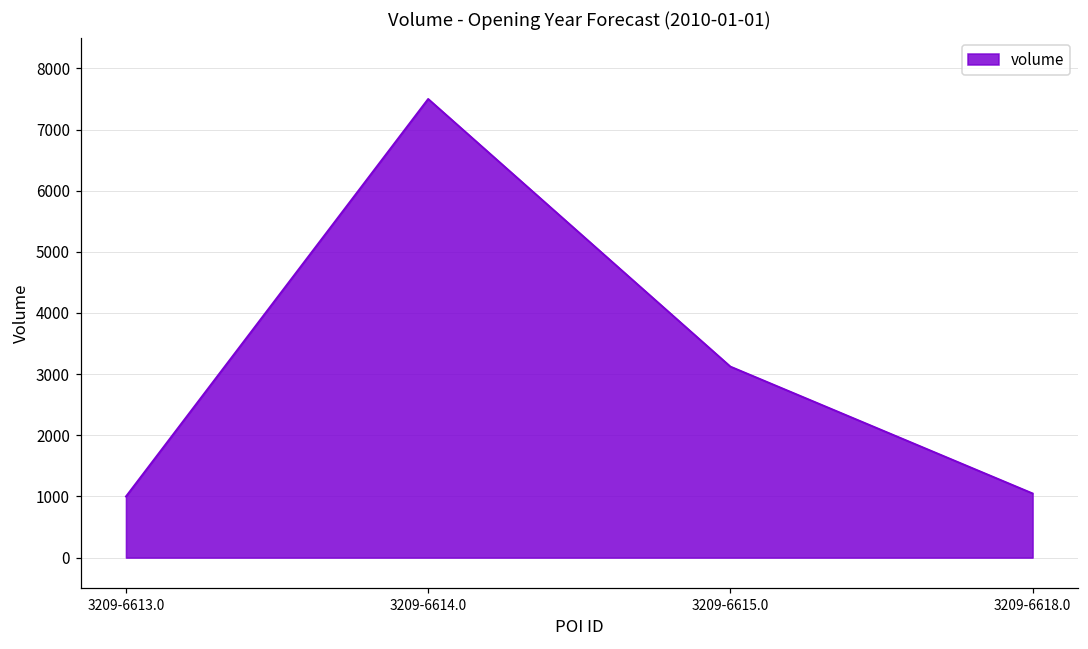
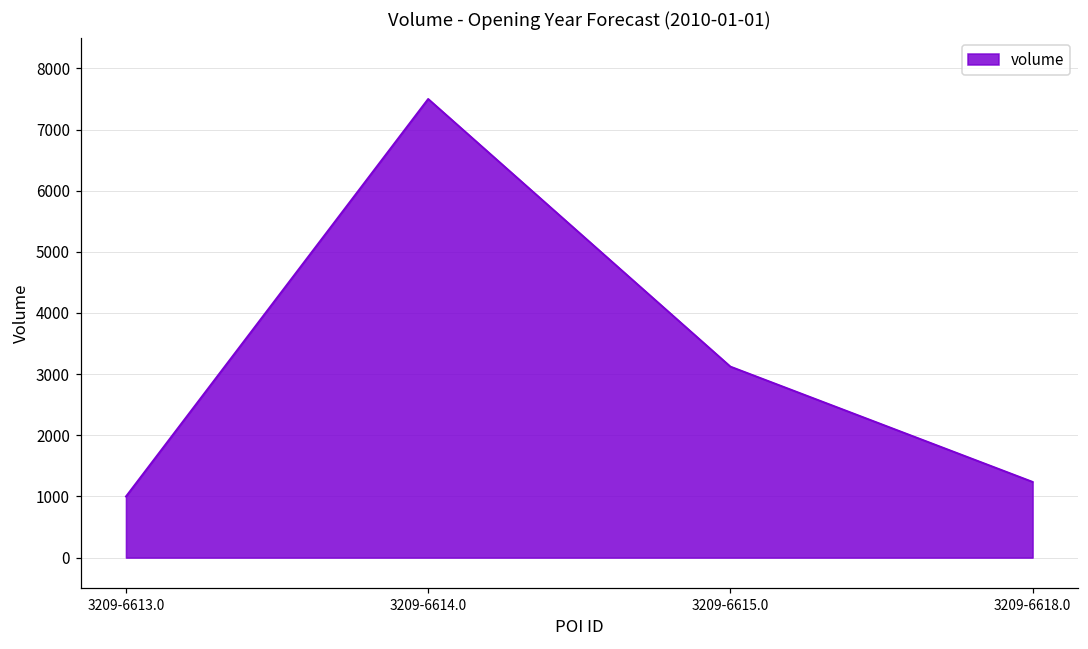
  {
    "3209-6613.0": 1000,
    "3209-6614.0": 7500,
    "3209-6615.0": 3100,
-   "3209-6618.0": 1100
+   "3209-6618.0": 1200
  }
